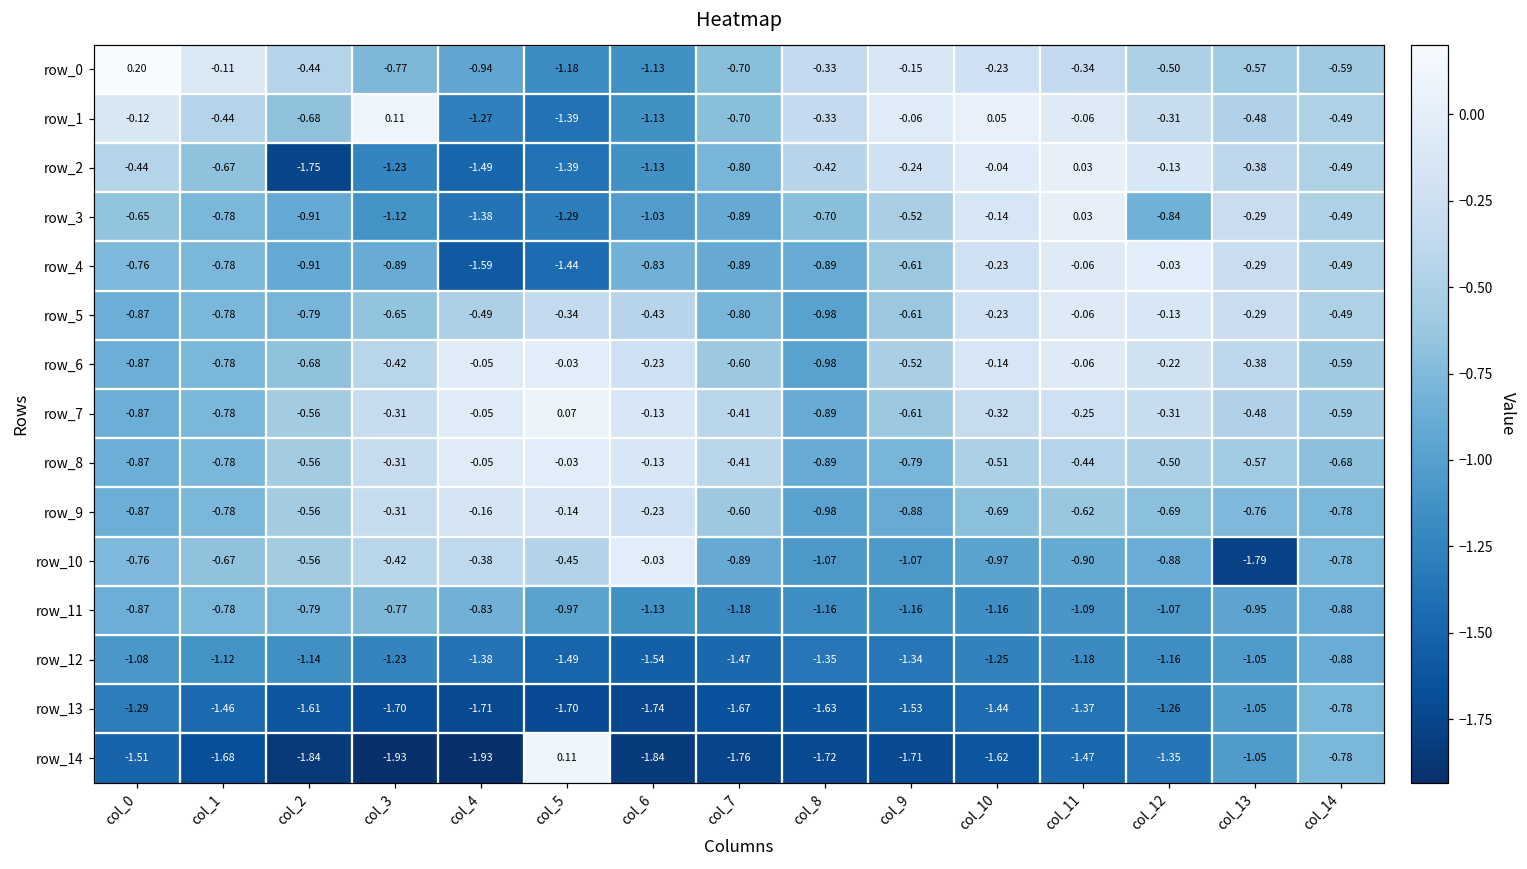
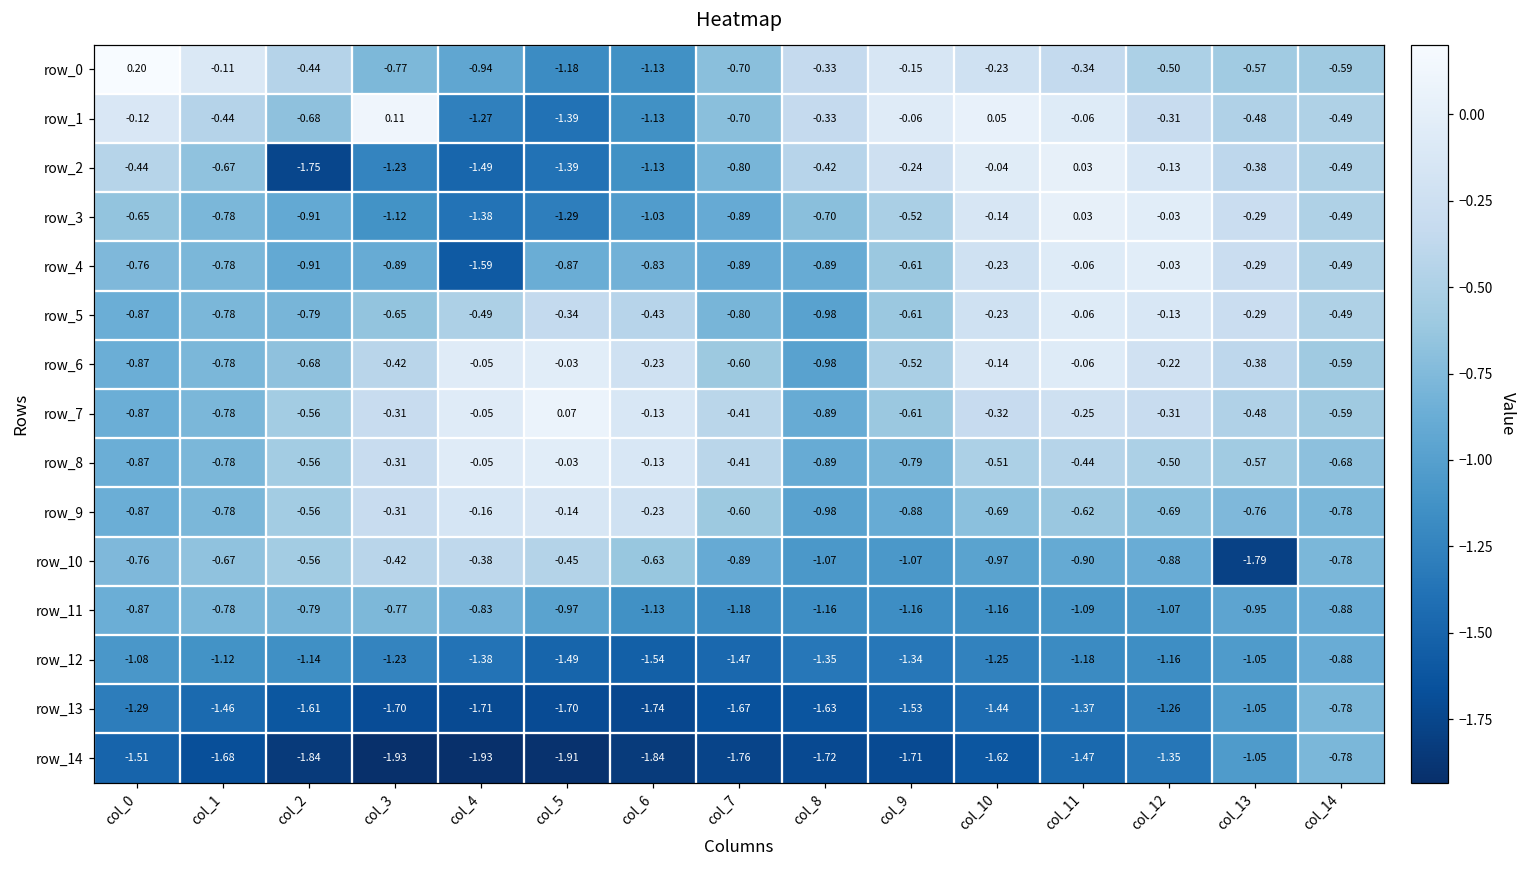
  {
    "row_3": {
      "col_0": -0.65,
      "col_1": -0.78,
      "col_2": -0.91,
      "col_3": -1.12,
      "col_4": -1.38,
      "col_5": -1.29,
      "col_6": -1.03,
      "col_7": -0.89,
      "col_8": -0.70,
      "col_9": -0.52,
      "col_10": -0.14,
      "col_11": 0.03,
-     "col_12": -0.84,
+     "col_12": -0.03,
      "col_13": -0.29,
      "col_14": -0.49
    },
    "row_4": {
      "col_0": -0.76,
      "col_1": -0.78,
      "col_2": -0.91,
      "col_3": -0.89,
      "col_4": -1.59,
-     "col_5": -1.44,
+     "col_5": -0.87,
      "col_6": -0.83,
      "col_7": -0.89,
      "col_8": -0.89,
      "col_9": -0.61,
      "col_10": -0.23,
      "col_11": -0.06,
      "col_12": -0.03,
      "col_13": -0.29,
      "col_14": -0.49
    },
    "row_10": {
      "col_0": -0.76,
      "col_1": -0.67,
      "col_2": -0.56,
      "col_3": -0.42,
      "col_4": -0.38,
      "col_5": -0.45,
-     "col_6": -0.03,
+     "col_6": -0.63,
      "col_7": -0.89,
      "col_8": -1.07,
      "col_9": -1.07,
      "col_10": -0.97,
      "col_11": -0.90,
      "col_12": -0.88,
      "col_13": -1.79,
      "col_14": -0.78
    },
    "row_14": {
      "col_0": -1.51,
      "col_1": -1.68,
      "col_2": -1.84,
      "col_3": -1.93,
      "col_4": -1.93,
-     "col_5": 0.11,
+     "col_5": -1.91,
      "col_6": -1.84,
      "col_7": -1.76,
      "col_8": -1.72,
      "col_9": -1.71,
      "col_10": -1.62,
      "col_11": -1.47,
      "col_12": -1.35,
      "col_13": -1.05,
      "col_14": -0.78
    }
  }
